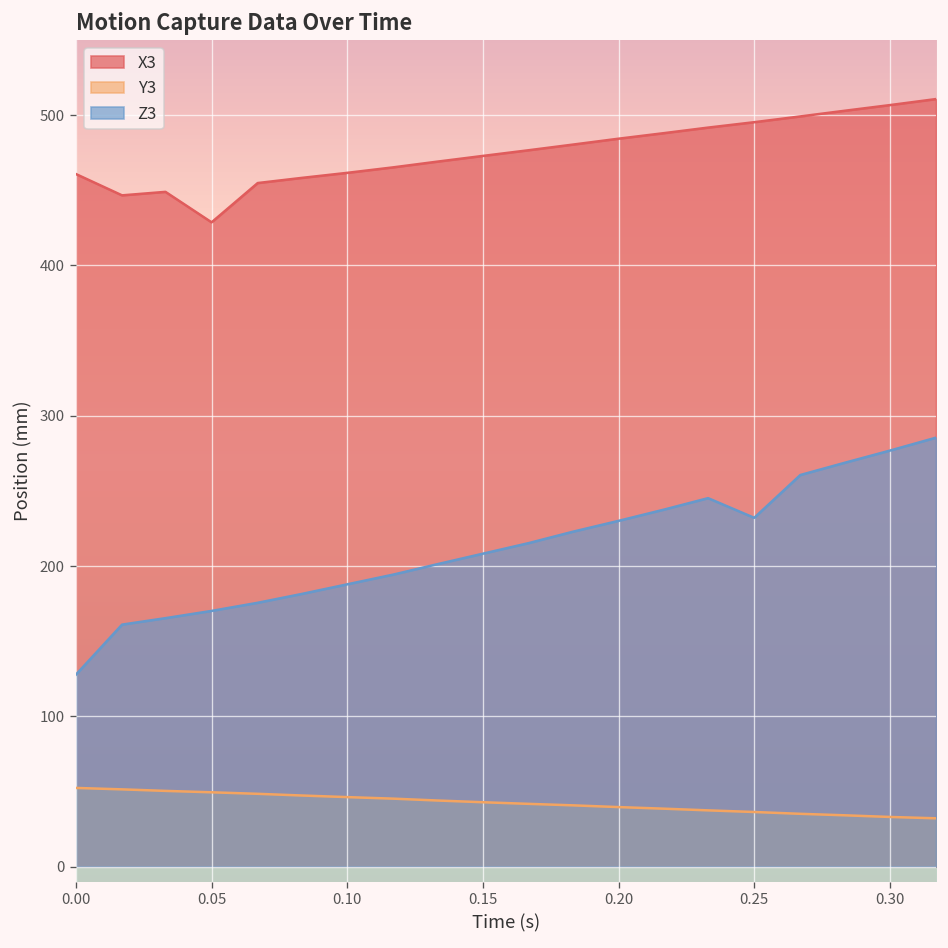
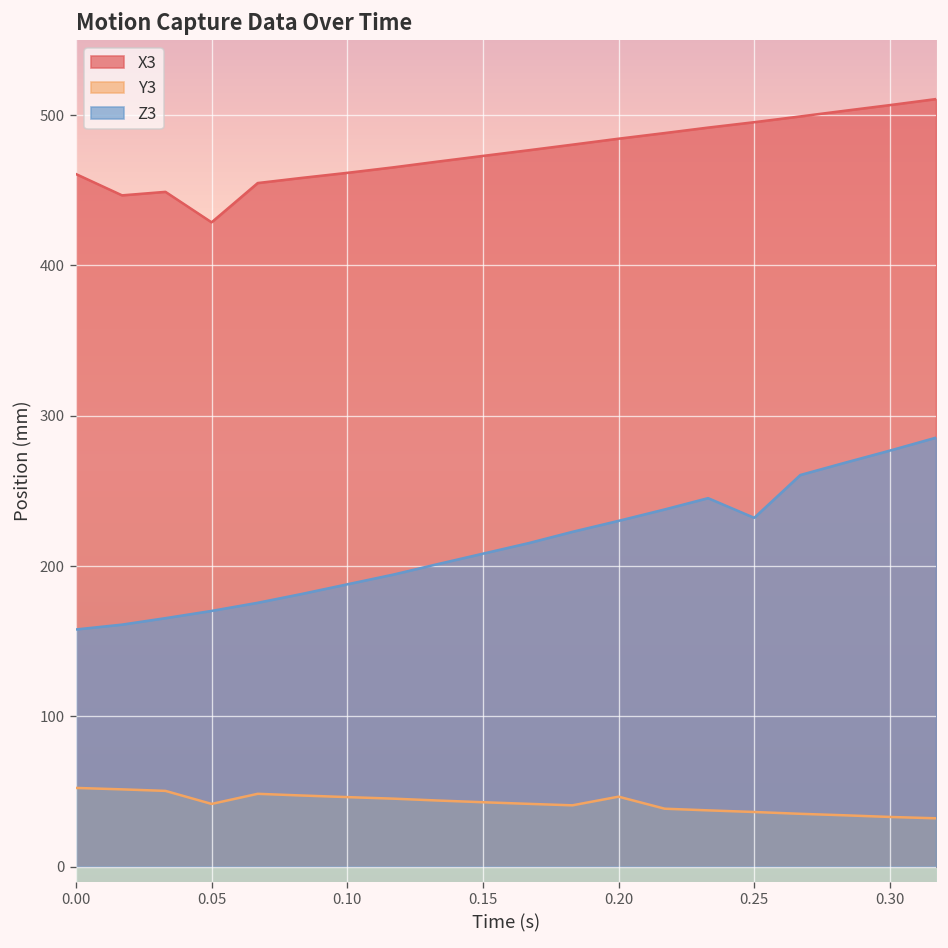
  {
    "X3": {
      "0.00": 461,
      "0.05": 429,
      "0.10": 462,
      "0.15": 473,
      "0.20": 484,
      "0.25": 495,
      "0.30": 507
    },
    "Y3": {
      "0.00": 52,
-     "0.05": 49,
+     "0.05": 42,
      "0.10": 46,
      "0.15": 43,
-     "0.20": 40,
+     "0.20": 47,
      "0.25": 36,
      "0.30": 33
    },
    "Z3": {
-     "0.00": 128,
+     "0.00": 158,
      "0.05": 170,
      "0.10": 188,
      "0.15": 208,
      "0.20": 230,
      "0.25": 232,
      "0.30": 277
    }
  }
